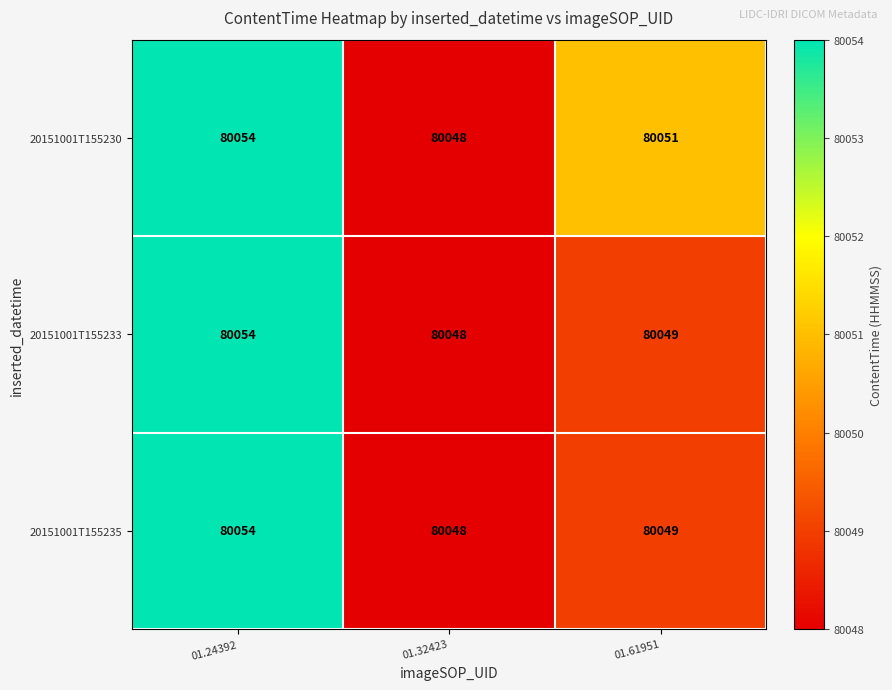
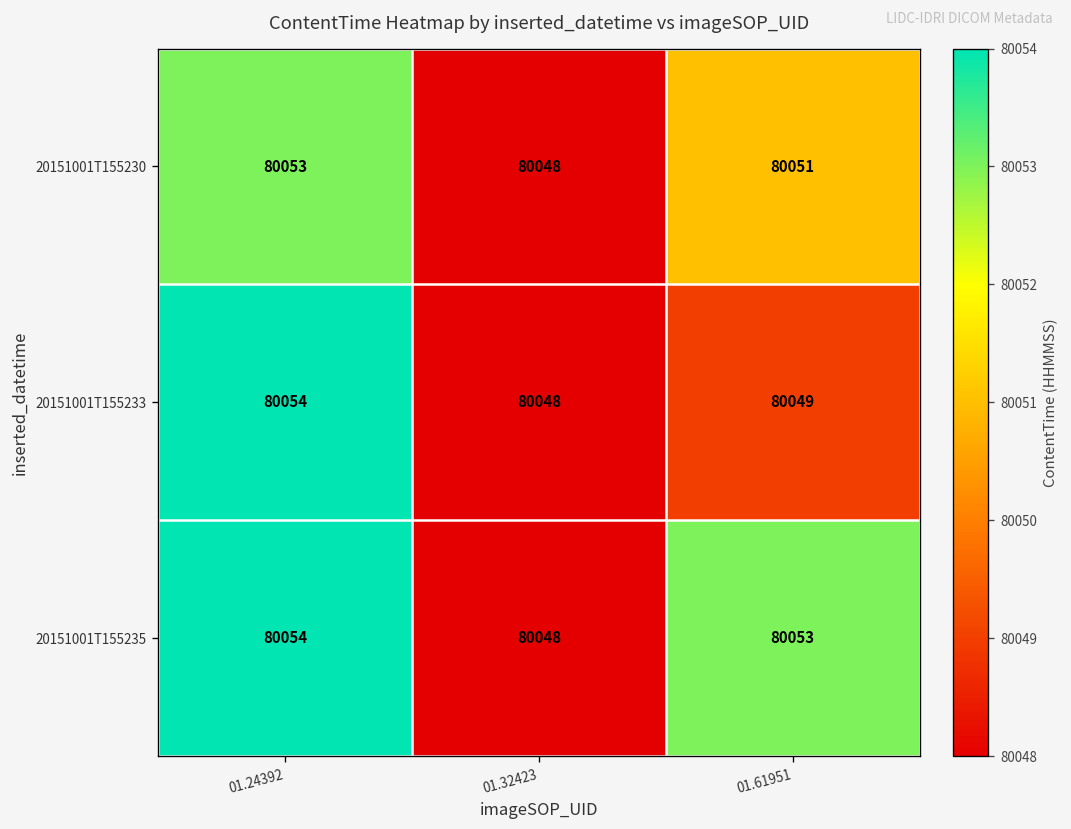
  {
    "20151001T155230": {
-     "01.24392": 80054,
+     "01.24392": 80053,
      "01.32423": 80048,
      "01.61951": 80051
    },
    "20151001T155233": {
      "01.24392": 80054,
      "01.32423": 80048,
      "01.61951": 80049
    },
    "20151001T155235": {
      "01.24392": 80054,
      "01.32423": 80048,
-     "01.61951": 80049
+     "01.61951": 80053
    }
  }
